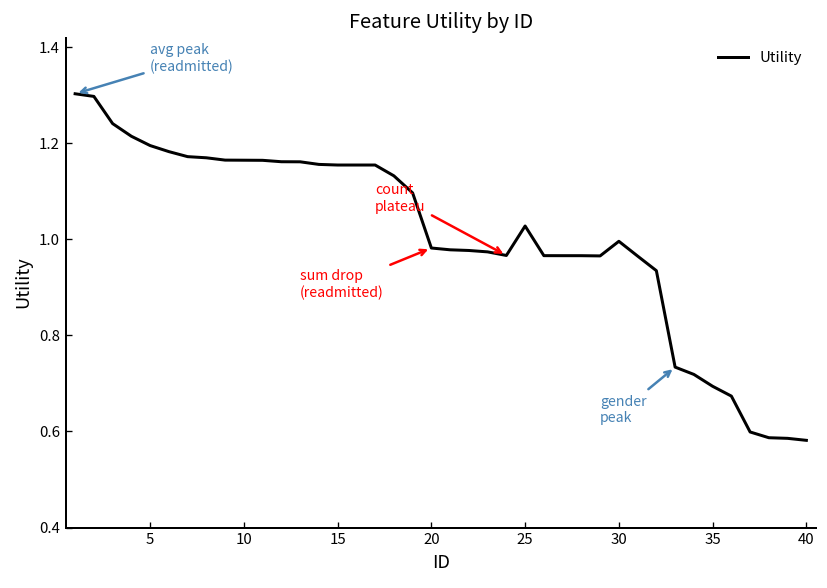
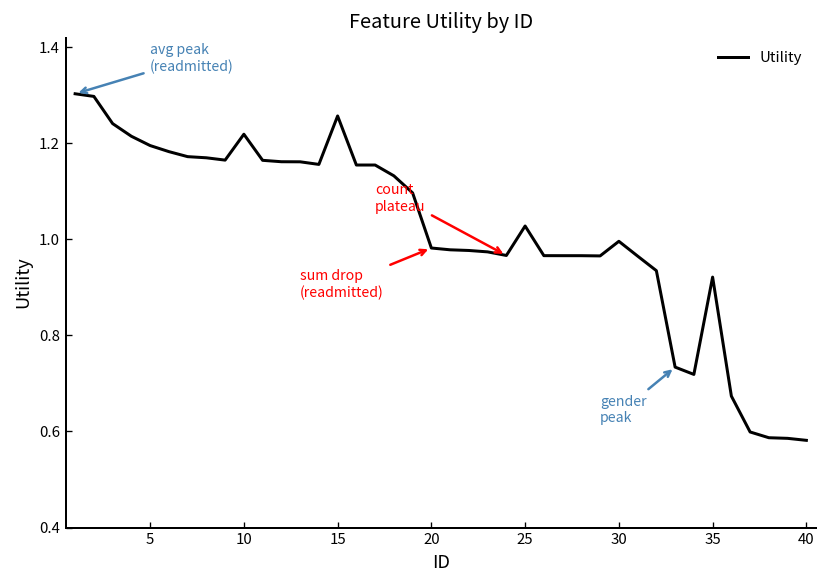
  {
    "5": 1.20,
-   "10": 1.16,
-   "15": 1.15,
+   "10": 1.22,
+   "15": 1.26,
    "20": 0.98,
    "25": 1.03,
    "30": 1.00,
-   "35": 0.69,
+   "35": 0.92,
    "40": 0.58
  }
